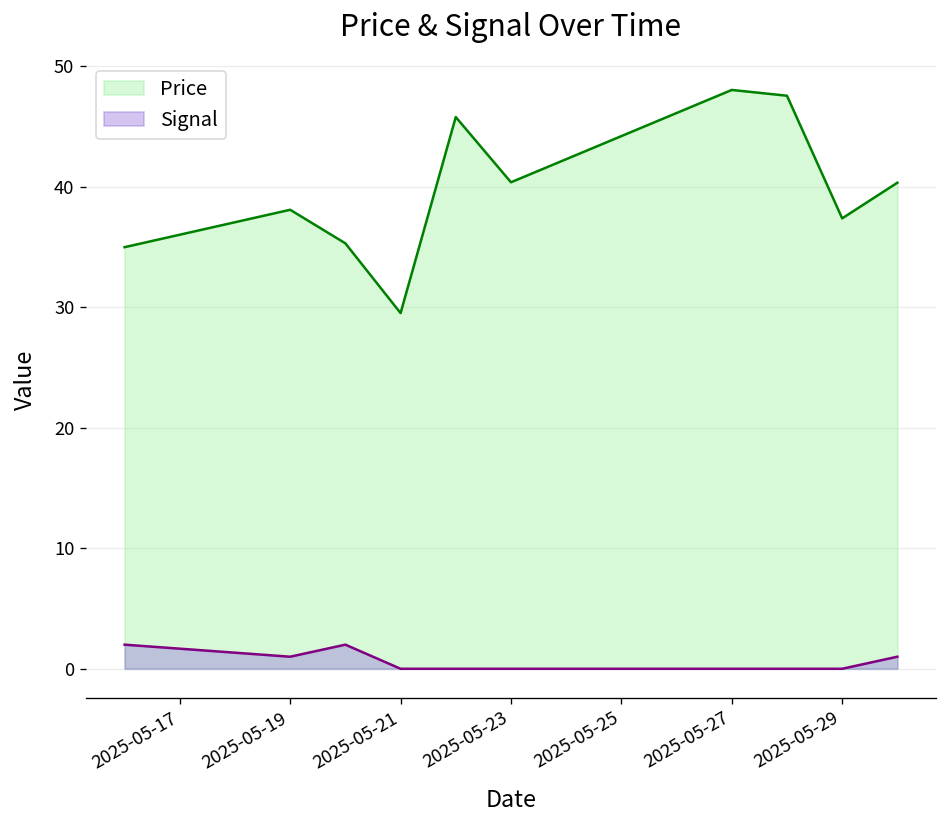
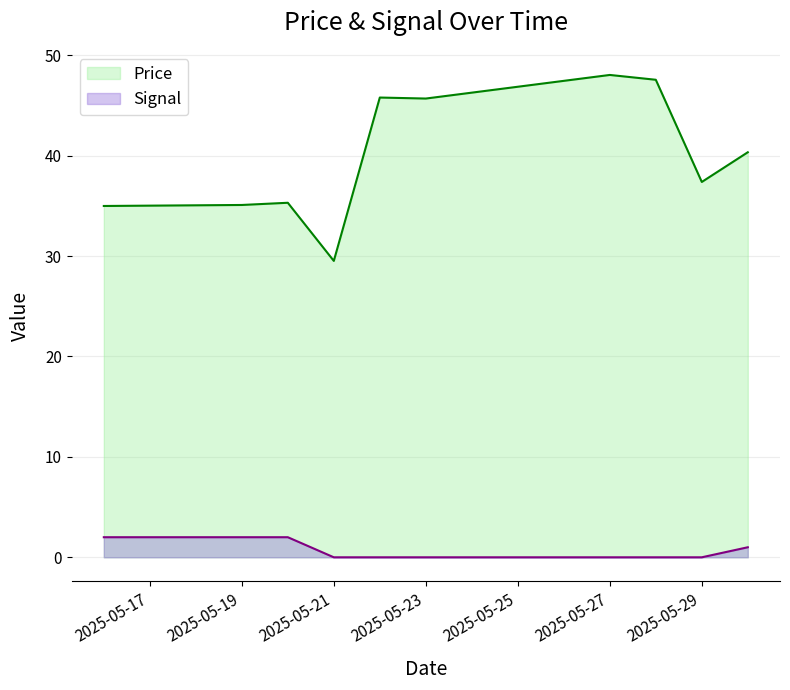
  {
    "Price": {
-     "2025-05-19": 38.1,
+     "2025-05-19": 35.1,
      "2025-05-21": 29.5,
-     "2025-05-23": 40.4,
+     "2025-05-23": 45.7,
      "2025-05-27": 48.0,
      "2025-05-29": 37.4
    },
    "Signal": {
-     "2025-05-19": 1,
+     "2025-05-19": 2,
      "2025-05-21": 0,
      "2025-05-23": 0,
      "2025-05-27": 0,
      "2025-05-29": 0
    }
  }
